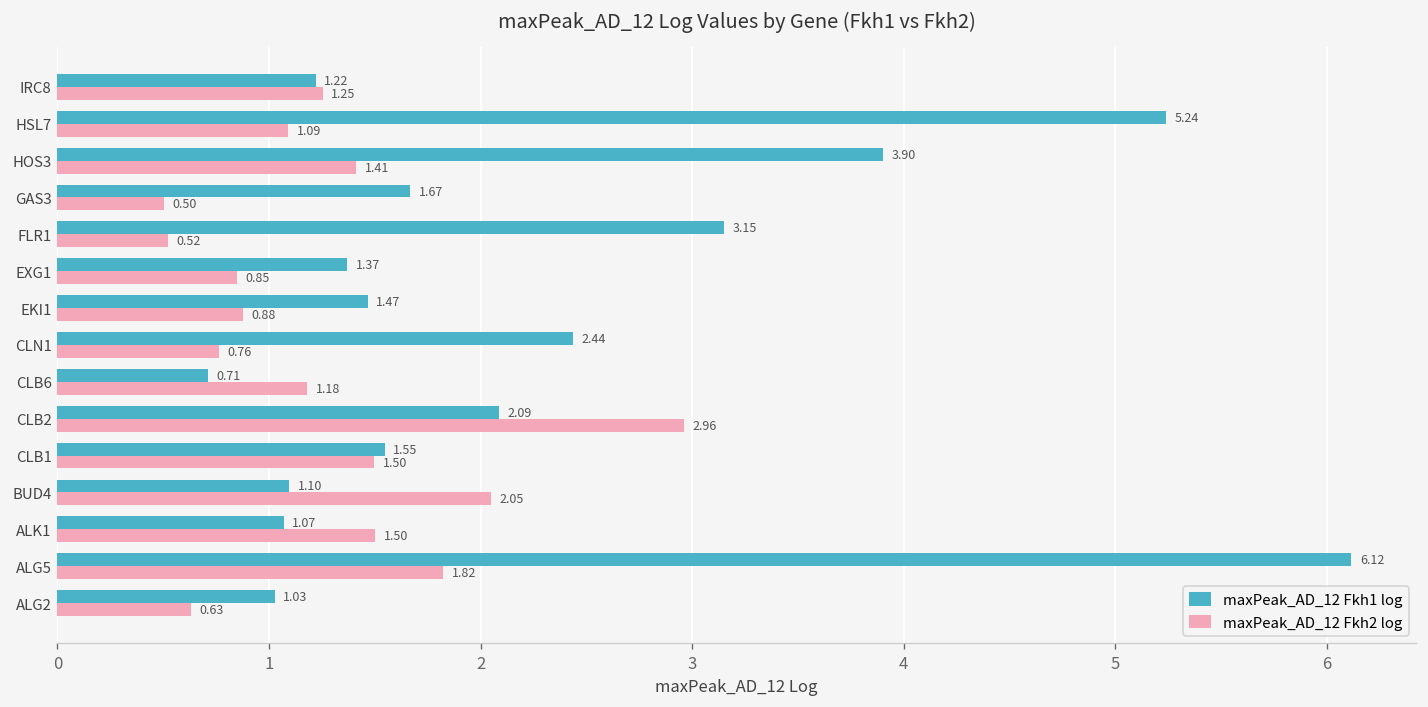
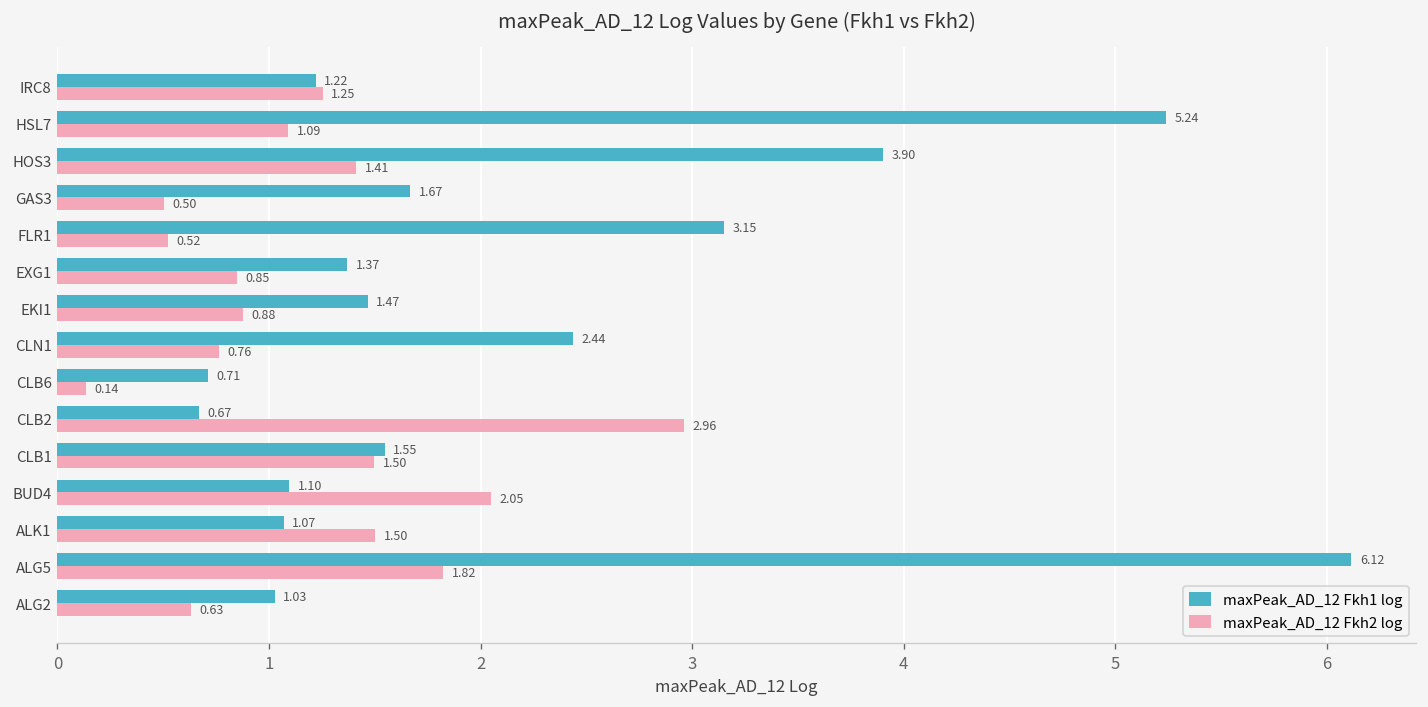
  {
    "maxPeak_AD_12 Fkh1 log": {
      "IRC8": 1.22,
      "HSL7": 5.24,
      "HOS3": 3.90,
      "GAS3": 1.67,
      "FLR1": 3.15,
      "EXG1": 1.37,
      "EKI1": 1.47,
      "CLN1": 2.44,
      "CLB6": 0.71,
-     "CLB2": 2.09,
+     "CLB2": 0.67,
      "CLB1": 1.55,
      "BUD4": 1.10,
      "ALK1": 1.07,
      "ALG5": 6.12,
      "ALG2": 1.03
    },
    "maxPeak_AD_12 Fkh2 log": {
      "IRC8": 1.25,
      "HSL7": 1.09,
      "HOS3": 1.41,
      "GAS3": 0.50,
      "FLR1": 0.52,
      "EXG1": 0.85,
      "EKI1": 0.88,
      "CLN1": 0.76,
-     "CLB6": 1.18,
+     "CLB6": 0.14,
      "CLB2": 2.96,
      "CLB1": 1.50,
      "BUD4": 2.05,
      "ALK1": 1.50,
      "ALG5": 1.82,
      "ALG2": 0.63
    }
  }
